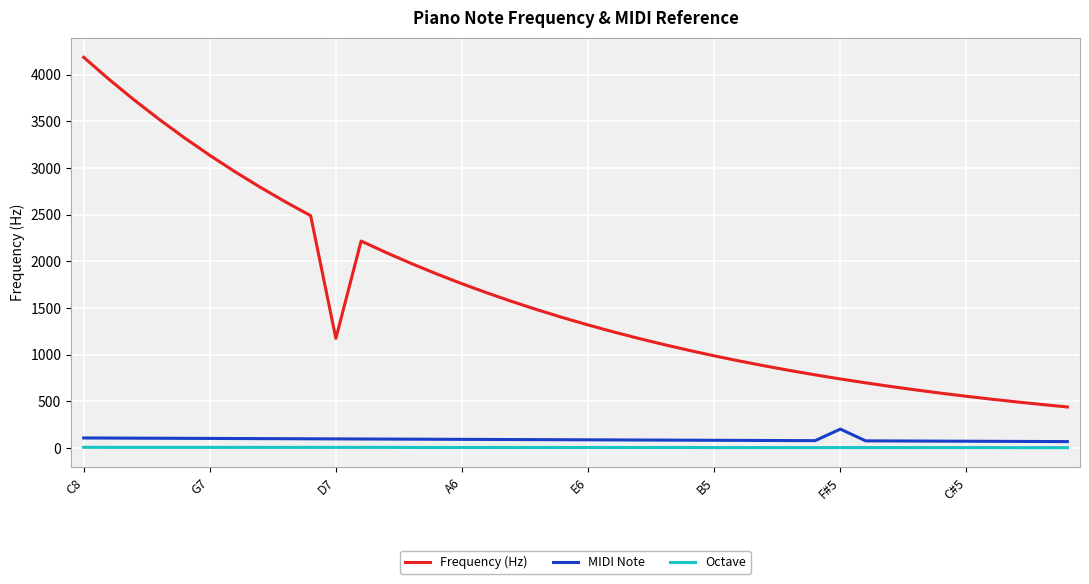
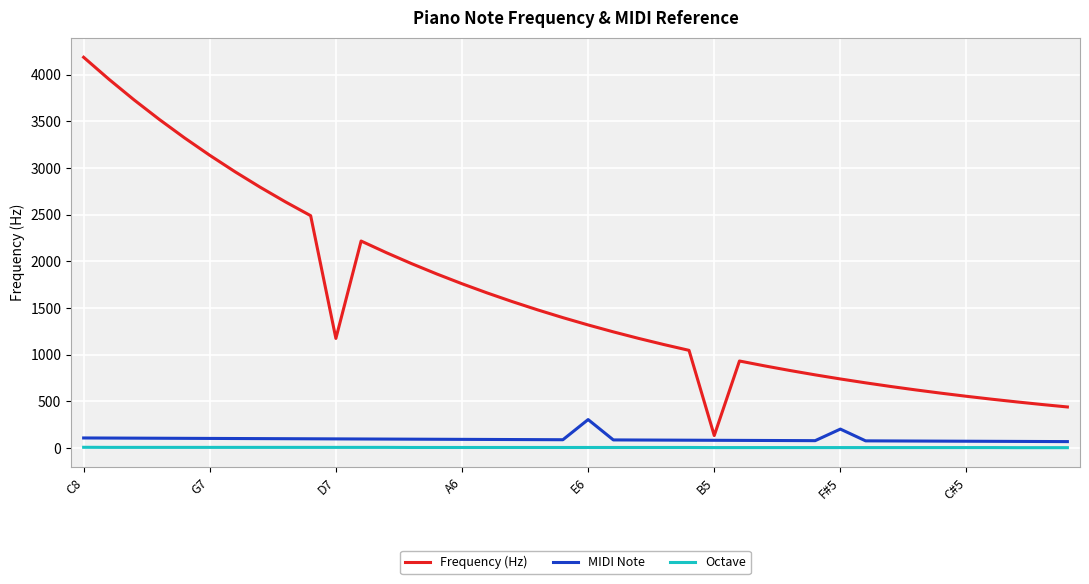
  {
    "Frequency (Hz)": {
      "C8": 4200,
      "G7": 3100,
      "D7": 1200,
      "A6": 1800,
      "E6": 1300,
-     "B5": 1000,
+     "B5": 100,
      "F#5": 700,
      "C#5": 600
    },
    "MIDI Note": {
      "C8": 100,
      "G7": 100,
      "D7": 100,
      "A6": 100,
-     "E6": 100,
+     "E6": 300,
      "B5": 100,
      "F#5": 200,
      "C#5": 100
    },
    "Octave": {
      "C8": 0,
      "G7": 0,
      "D7": 0,
      "A6": 0,
      "E6": 0,
      "B5": 0,
      "F#5": 0,
      "C#5": 0
    }
  }
